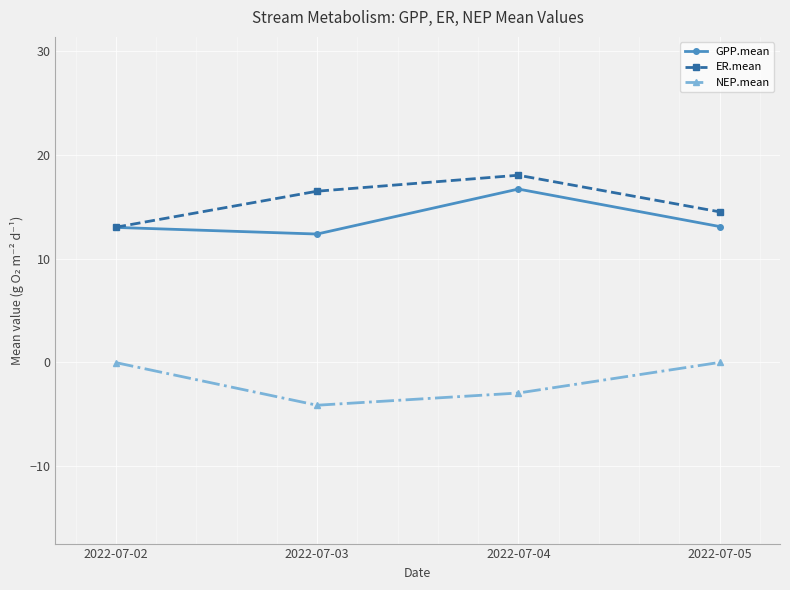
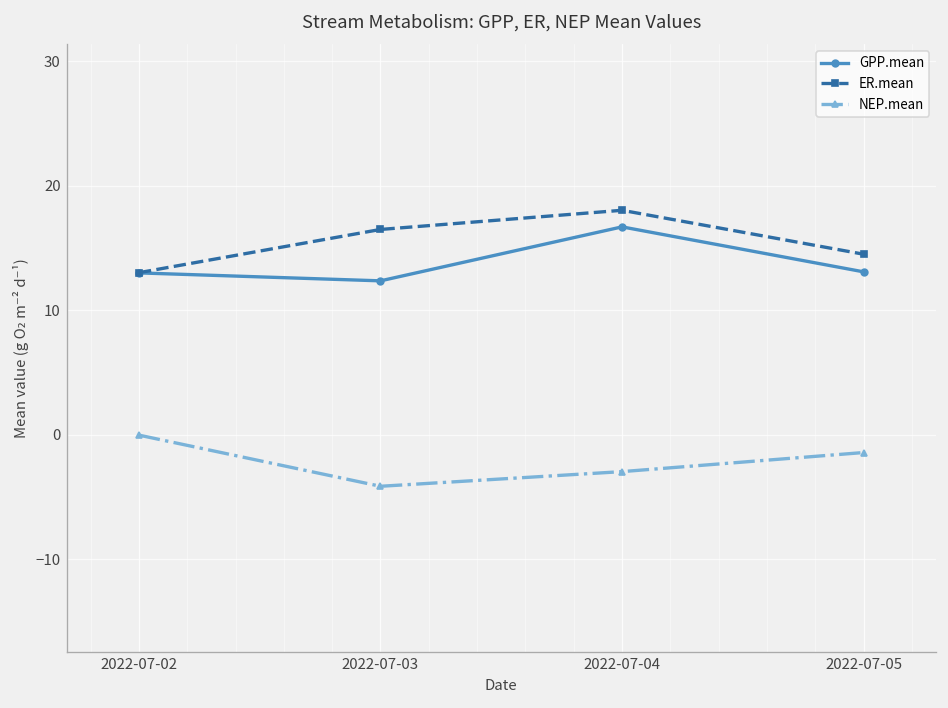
  {
    "NEP.mean": {
      "2022-07-02": 0.0,
      "2022-07-03": -4.1,
      "2022-07-04": -2.9,
-     "2022-07-05": 0.0
+     "2022-07-05": -1.4
    }
  }
